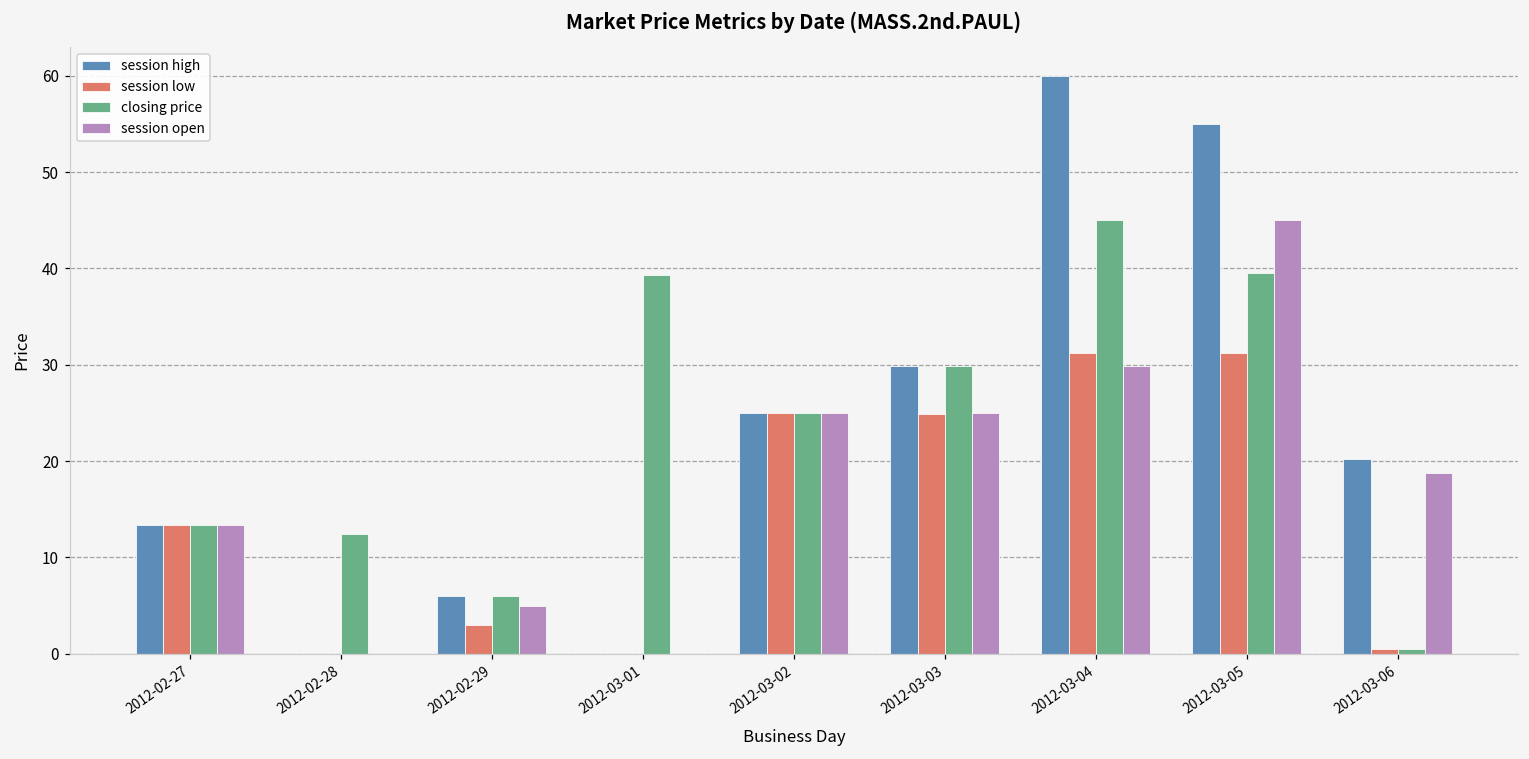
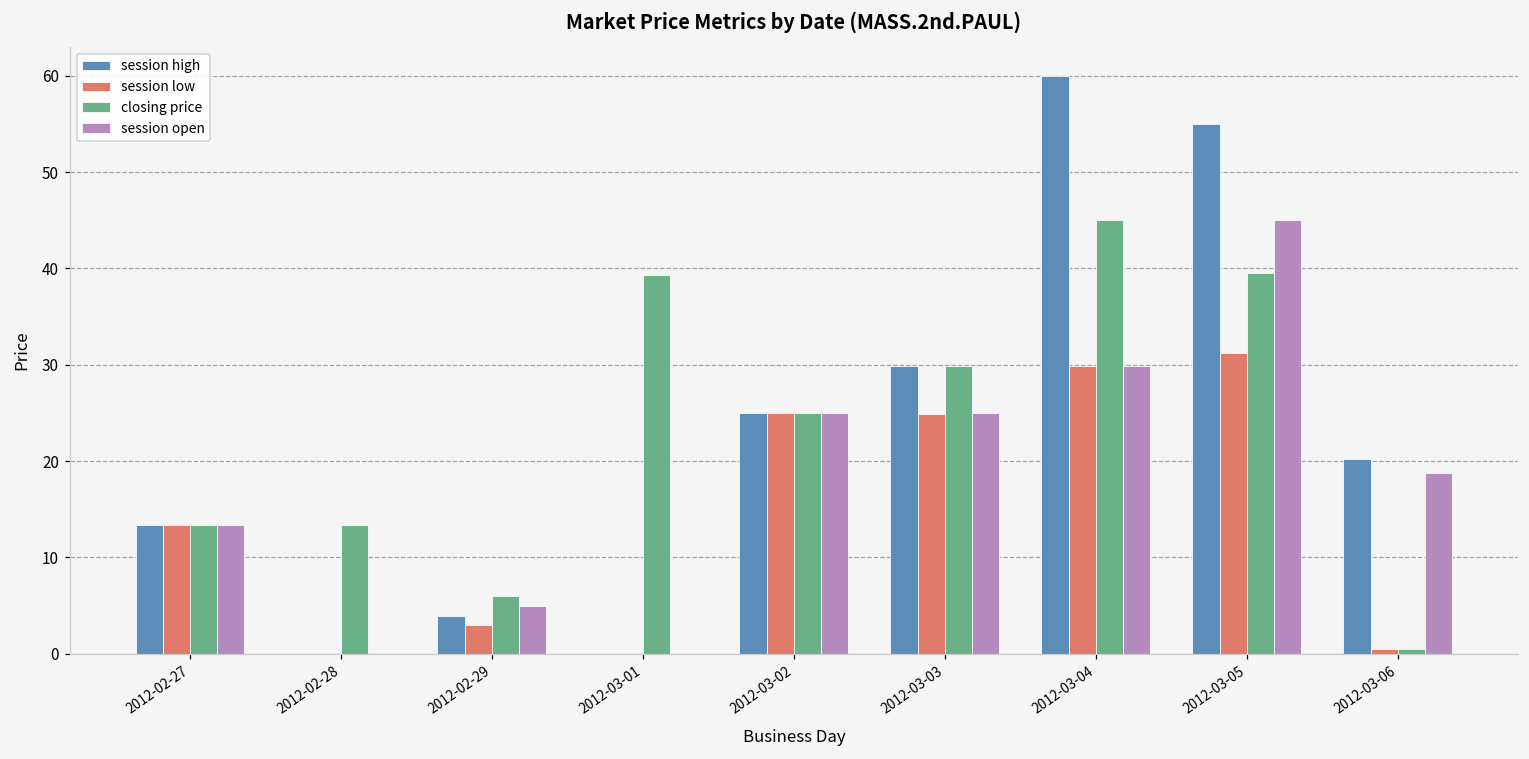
  {
    "session high": {
      "2012-02-27": 13,
      "2012-02-28": 0,
-     "2012-02-29": 6,
+     "2012-02-29": 4,
      "2012-03-01": 0,
      "2012-03-02": 25,
      "2012-03-03": 30,
      "2012-03-04": 60,
      "2012-03-05": 55,
      "2012-03-06": 20
    },
    "session low": {
      "2012-02-27": 13,
      "2012-02-28": 0,
      "2012-02-29": 3,
      "2012-03-01": 0,
      "2012-03-02": 25,
      "2012-03-03": 25,
-     "2012-03-04": 31,
+     "2012-03-04": 30,
      "2012-03-05": 31,
      "2012-03-06": 1
    },
    "closing price": {
      "2012-02-27": 13,
-     "2012-02-28": 12,
+     "2012-02-28": 13,
      "2012-02-29": 6,
      "2012-03-01": 39,
      "2012-03-02": 25,
      "2012-03-03": 30,
      "2012-03-04": 45,
      "2012-03-05": 40,
      "2012-03-06": 1
    },
    "session open": {
      "2012-02-27": 13,
      "2012-02-28": 0,
      "2012-02-29": 5,
      "2012-03-01": 0,
      "2012-03-02": 25,
      "2012-03-03": 25,
      "2012-03-04": 30,
      "2012-03-05": 45,
      "2012-03-06": 19
    }
  }
